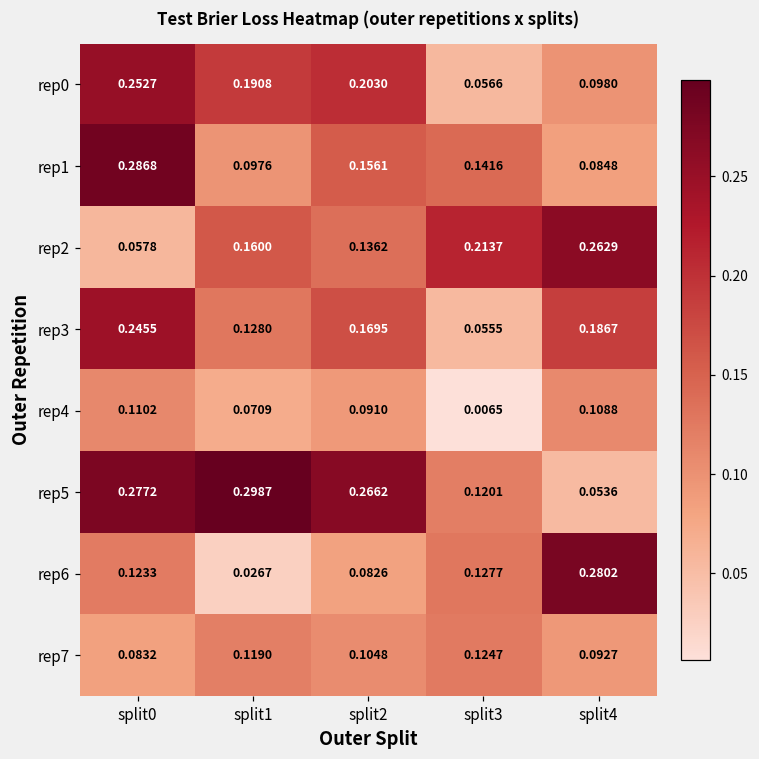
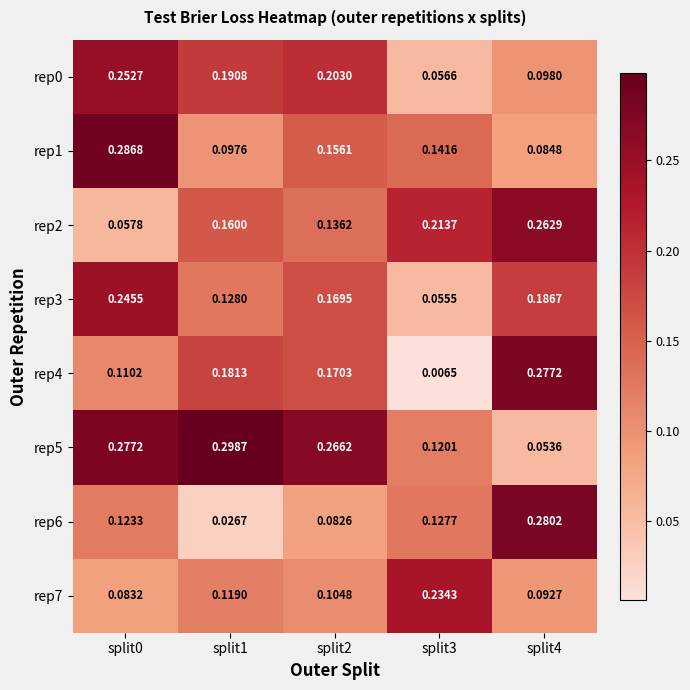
  {
    "rep0": {
      "split0": 0.2527,
      "split1": 0.1908,
      "split2": 0.2030,
      "split3": 0.0566,
      "split4": 0.0980
    },
    "rep1": {
      "split0": 0.2868,
      "split1": 0.0976,
      "split2": 0.1561,
      "split3": 0.1416,
      "split4": 0.0848
    },
    "rep2": {
      "split0": 0.0578,
      "split1": 0.1600,
      "split2": 0.1362,
      "split3": 0.2137,
      "split4": 0.2629
    },
    "rep3": {
      "split0": 0.2455,
      "split1": 0.1280,
      "split2": 0.1695,
      "split3": 0.0555,
      "split4": 0.1867
    },
    "rep4": {
      "split0": 0.1102,
-     "split1": 0.0709,
-     "split2": 0.0910,
+     "split1": 0.1813,
+     "split2": 0.1703,
      "split3": 0.0065,
-     "split4": 0.1088
+     "split4": 0.2772
    },
    "rep5": {
      "split0": 0.2772,
      "split1": 0.2987,
      "split2": 0.2662,
      "split3": 0.1201,
      "split4": 0.0536
    },
    "rep6": {
      "split0": 0.1233,
      "split1": 0.0267,
      "split2": 0.0826,
      "split3": 0.1277,
      "split4": 0.2802
    },
    "rep7": {
      "split0": 0.0832,
      "split1": 0.1190,
      "split2": 0.1048,
-     "split3": 0.1247,
+     "split3": 0.2343,
      "split4": 0.0927
    }
  }
